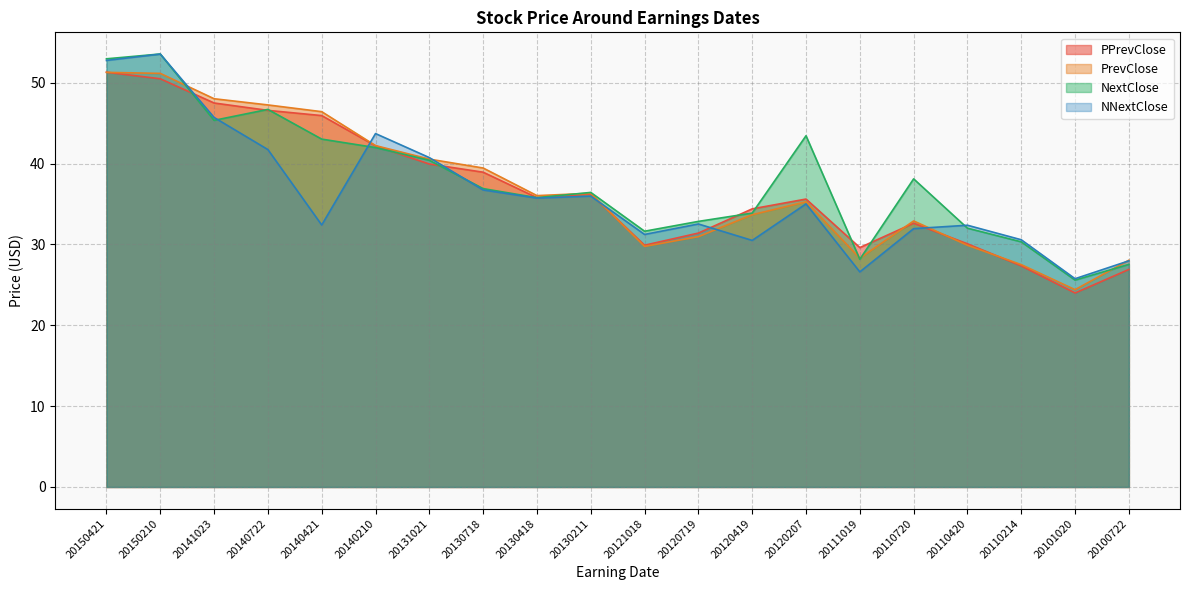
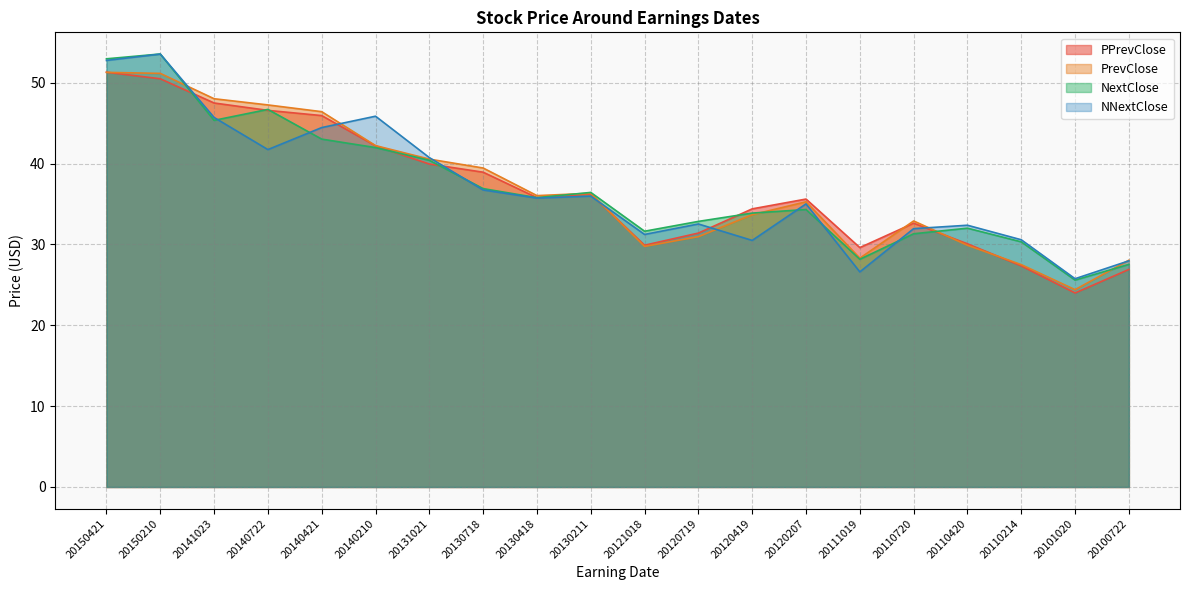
  {
    "NextClose": {
      "20141023": 45,
      "20140421": 43,
      "20121018": 32,
      "20120719": 33,
-     "20120207": 43,
-     "20110720": 38,
+     "20120207": 34,
+     "20110720": 31,
      "20110420": 32,
      "20100722": 28
    },
    "NNextClose": {
      "20141023": 46,
      "20140722": 42,
-     "20140421": 32,
-     "20140210": 44,
+     "20140421": 44,
+     "20140210": 46,
      "20121018": 31,
      "20120719": 33,
      "20120419": 30,
      "20111019": 27,
      "20110720": 32,
      "20110420": 32
    }
  }
